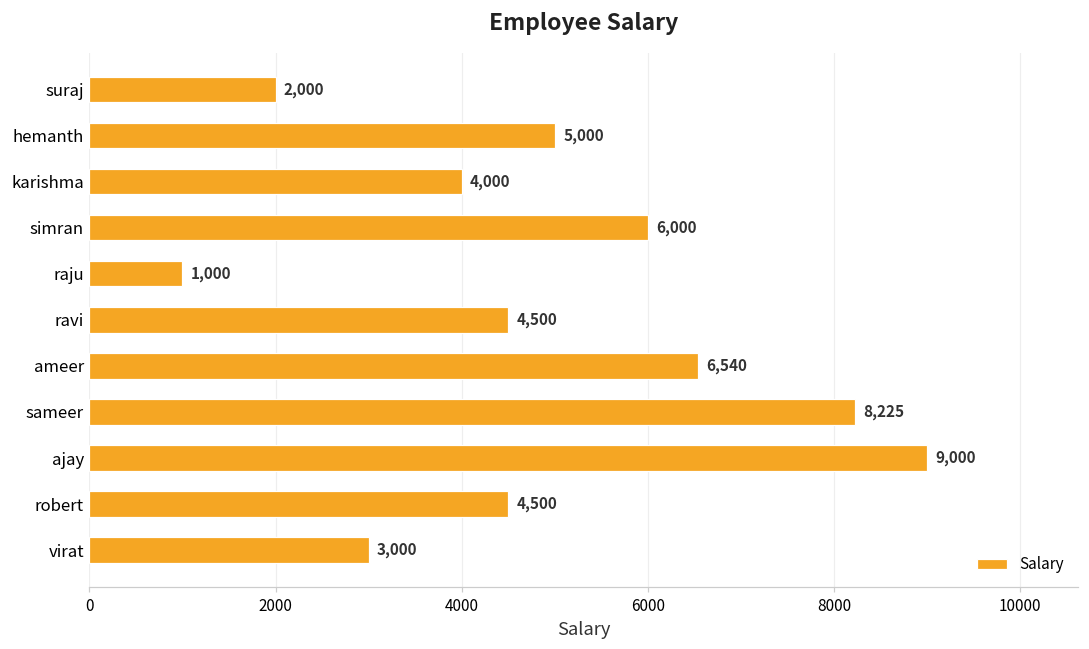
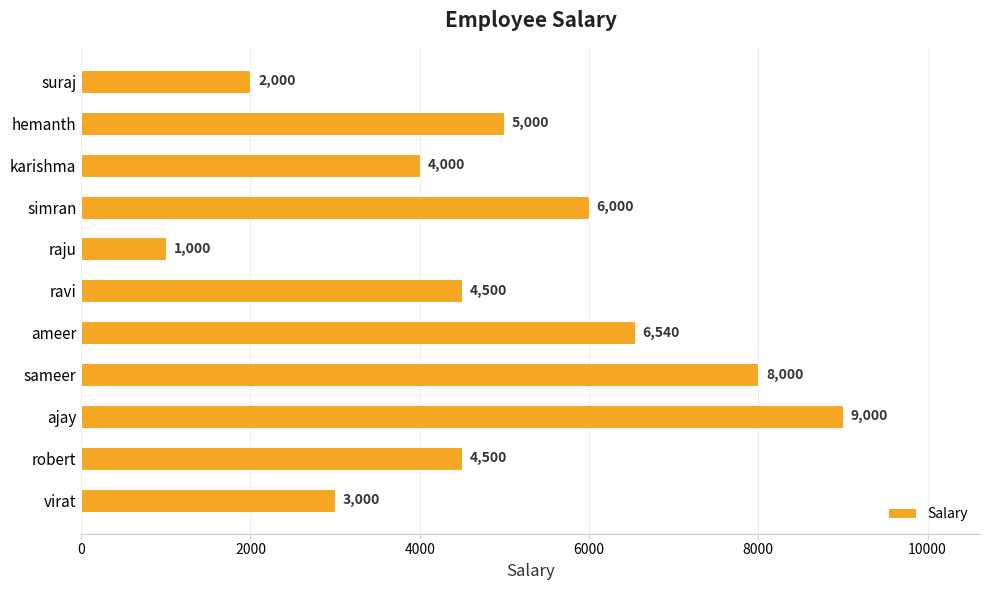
  {
    "suraj": "2,000",
    "hemanth": "5,000",
    "karishma": "4,000",
    "simran": "6,000",
    "raju": "1,000",
    "ravi": "4,500",
    "ameer": "6,540",
-   "sameer": "8,225",
+   "sameer": "8,000",
    "ajay": "9,000",
    "robert": "4,500",
    "virat": "3,000"
  }
